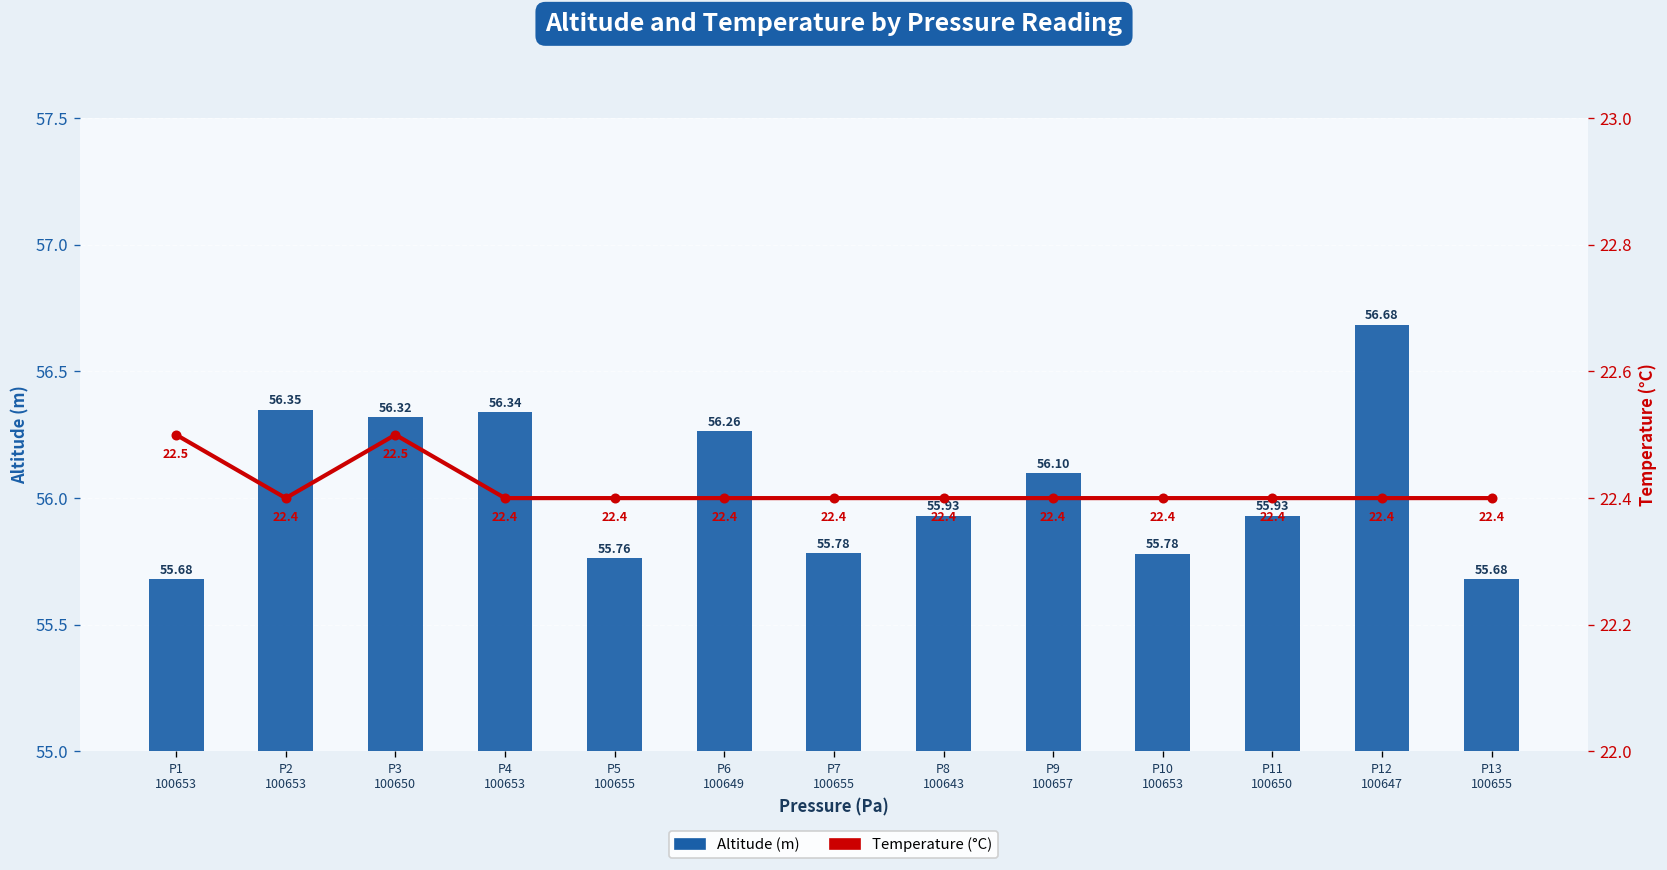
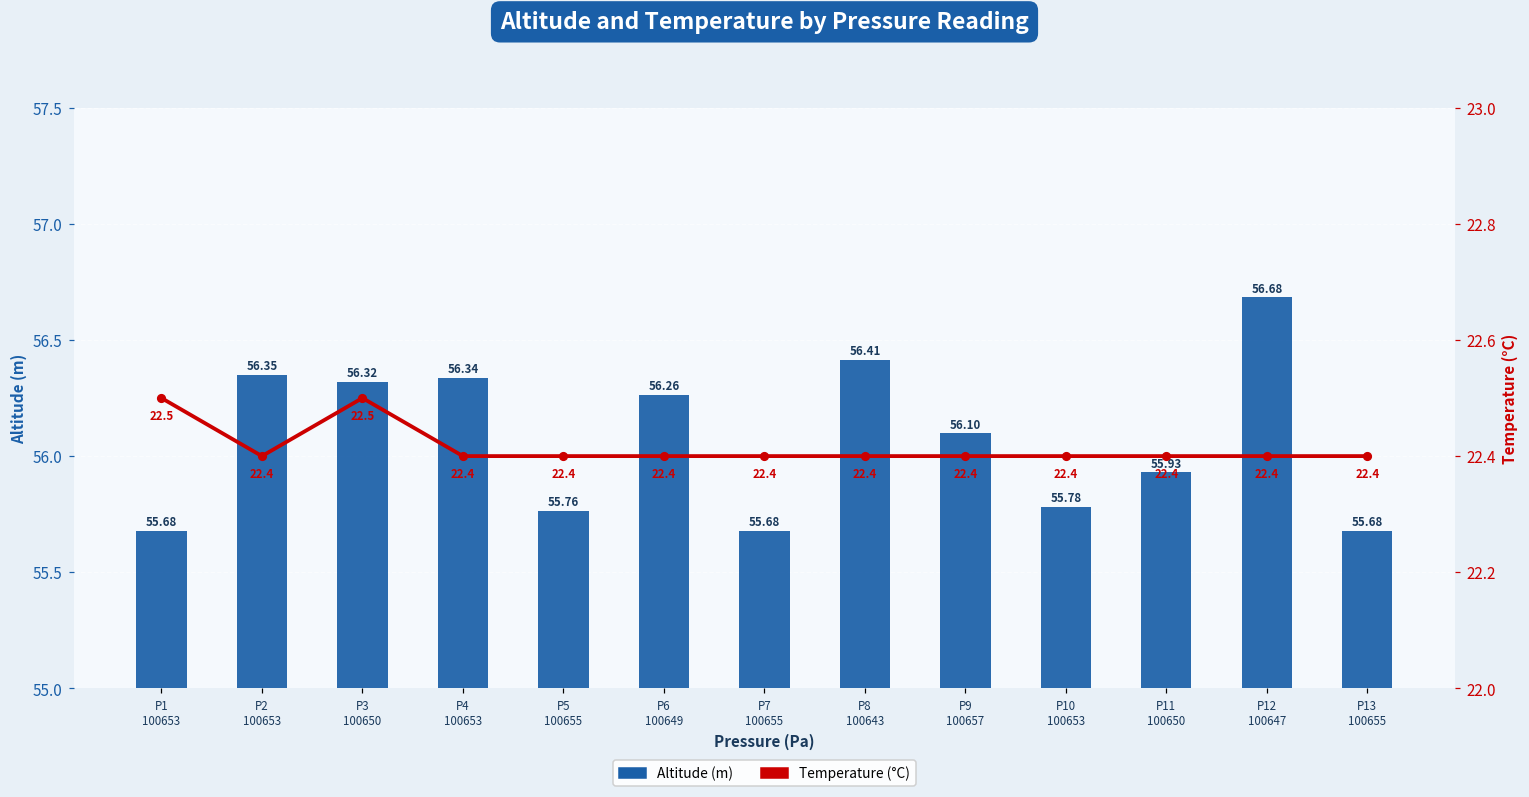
  {
    "Altitude (m)": {
      "P1 100653": 55.68,
      "P2 100653": 56.35,
      "P3 100650": 56.32,
      "P4 100653": 56.34,
      "P5 100655": 55.76,
      "P6 100649": 56.26,
-     "P7 100655": 55.78,
-     "P8 100643": 55.93,
+     "P7 100655": 55.68,
+     "P8 100643": 56.41,
      "P9 100657": 56.10,
      "P10 100653": 55.78,
      "P12 100647": 56.68,
      "P13 100655": 55.68
    },
    "Temperature (°C)": {
      "P1 100653": 22.5,
      "P2 100653": 22.4,
      "P3 100650": 22.5,
      "P4 100653": 22.4,
      "P5 100655": 22.4,
      "P6 100649": 22.4,
      "P7 100655": 22.4,
      "P8 100643": 22.4,
      "P9 100657": 22.4,
      "P10 100653": 22.4,
      "P12 100647": 22.4,
      "P13 100655": 22.4
    }
  }
